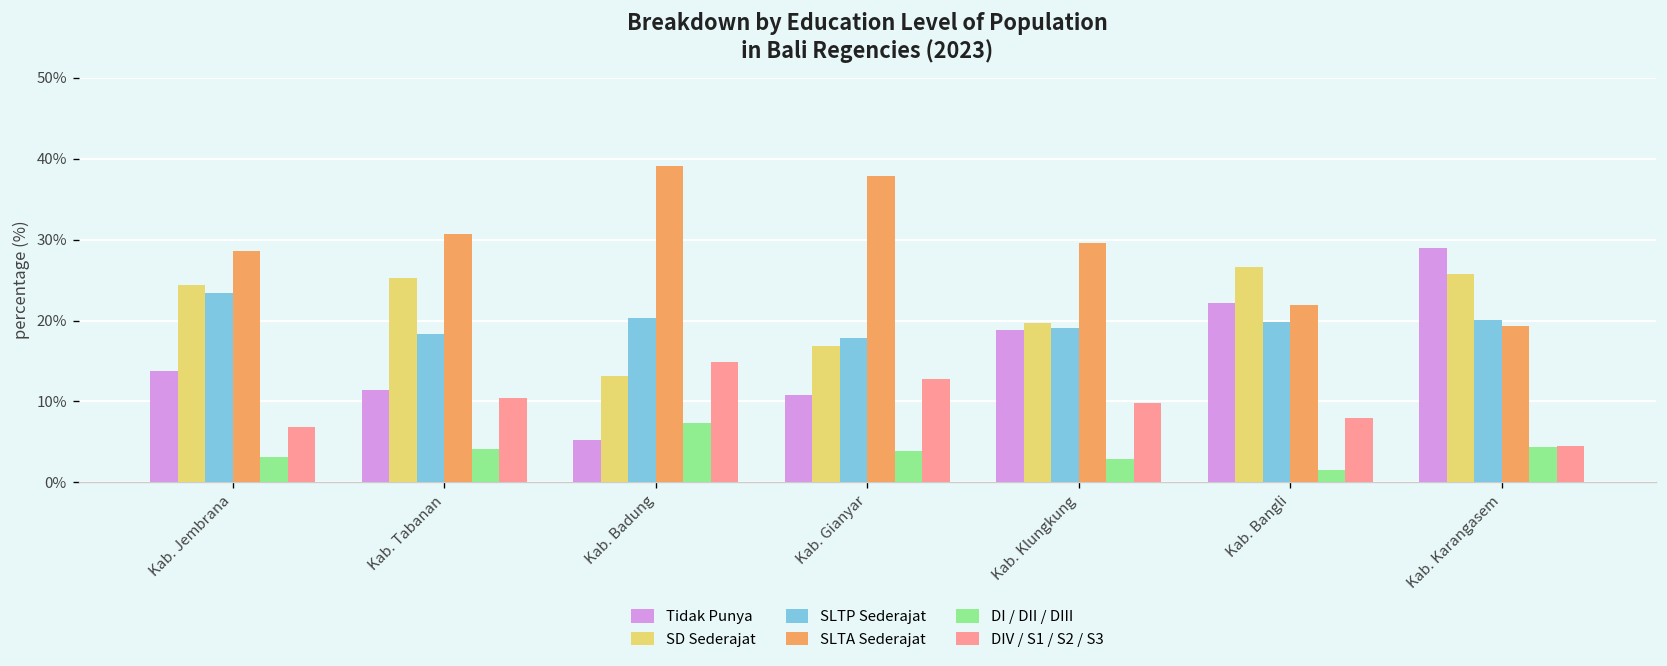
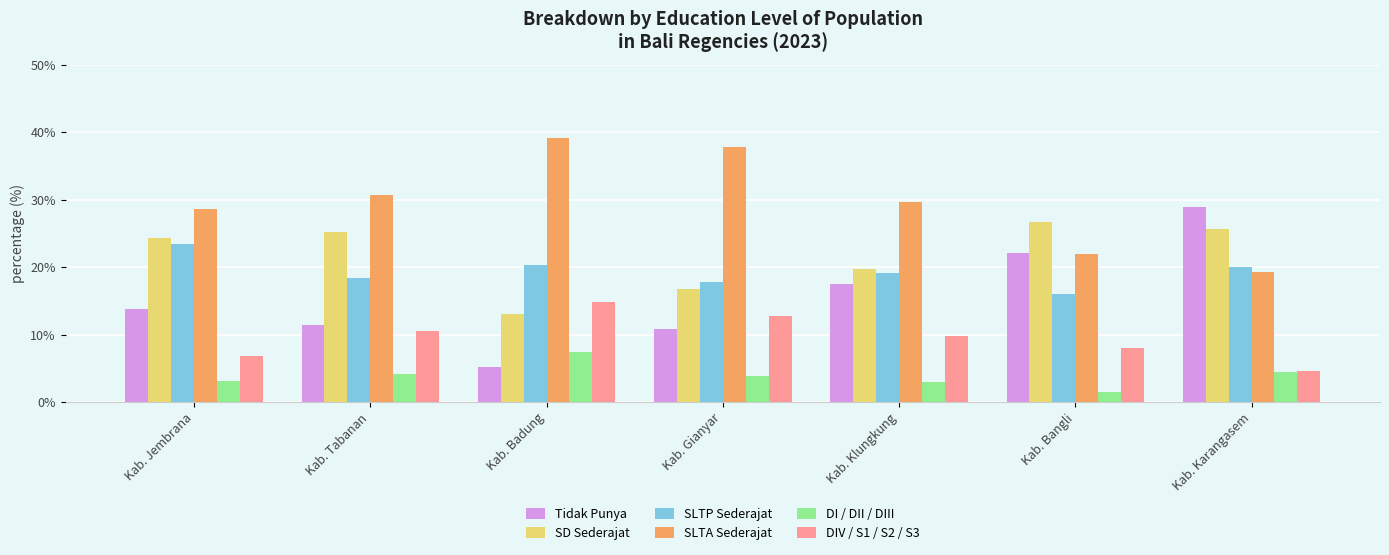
  {
    "Tidak Punya": {
      "Kab. Jembrana": "14%",
      "Kab. Tabanan": "11%",
      "Kab. Badung": "5%",
      "Kab. Gianyar": "11%",
-     "Kab. Klungkung": "19%",
+     "Kab. Klungkung": "17%",
      "Kab. Bangli": "22%",
      "Kab. Karangasem": "29%"
    },
    "SLTP Sederajat": {
      "Kab. Jembrana": "23%",
      "Kab. Tabanan": "18%",
      "Kab. Badung": "20%",
      "Kab. Gianyar": "18%",
      "Kab. Klungkung": "19%",
-     "Kab. Bangli": "20%",
+     "Kab. Bangli": "16%",
      "Kab. Karangasem": "20%"
    },
    "DI / DII / DIII": {
      "Kab. Jembrana": "3%",
      "Kab. Tabanan": "4%",
      "Kab. Badung": "7%",
      "Kab. Gianyar": "4%",
      "Kab. Klungkung": "3%",
      "Kab. Bangli": "2%",
      "Kab. Karangasem": "4%"
    }
  }
